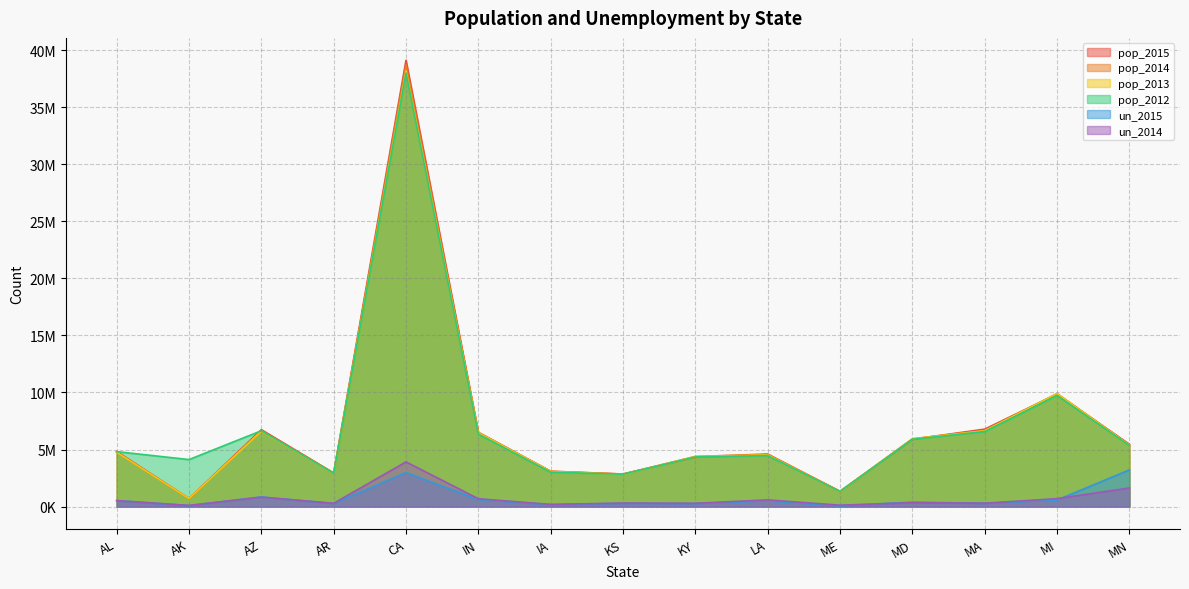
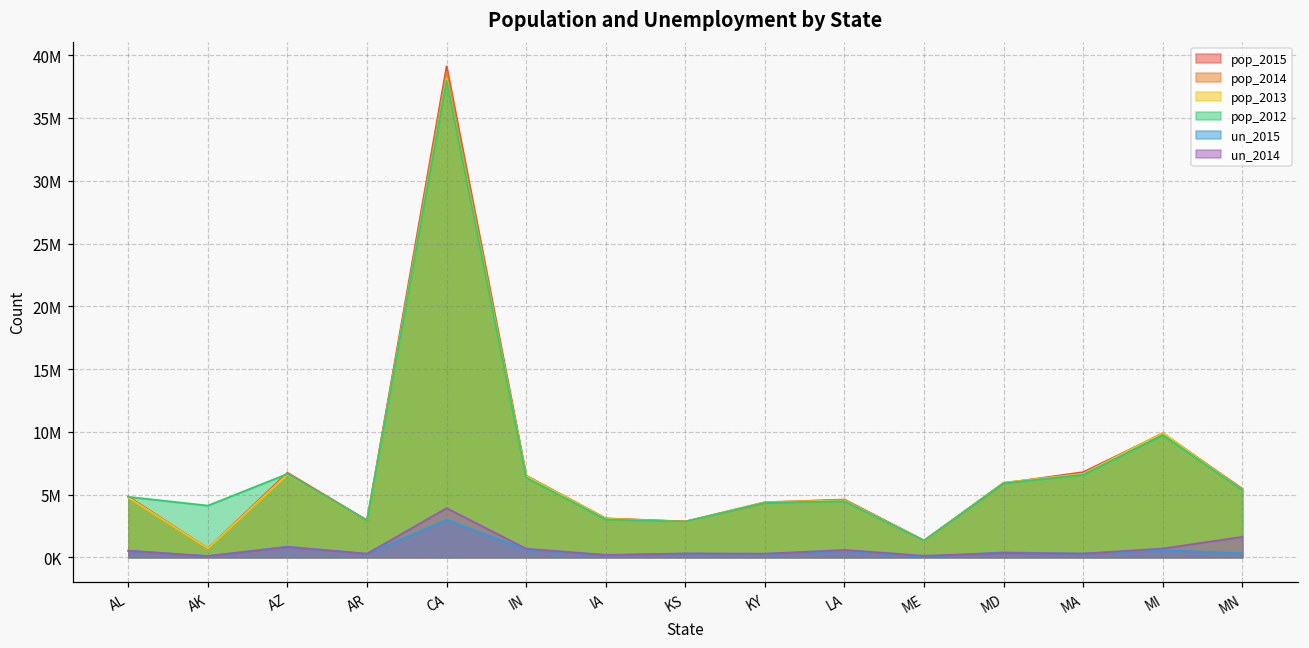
  {
    "pop_2012": {
      "AK": 4100000
    },
    "un_2015": {
      "CA": 3000000,
-     "MN": 3200000
+     "MN": 300000
    },
    "un_2014": {
      "CA": 3900000,
      "MN": 1600000
    }
  }
